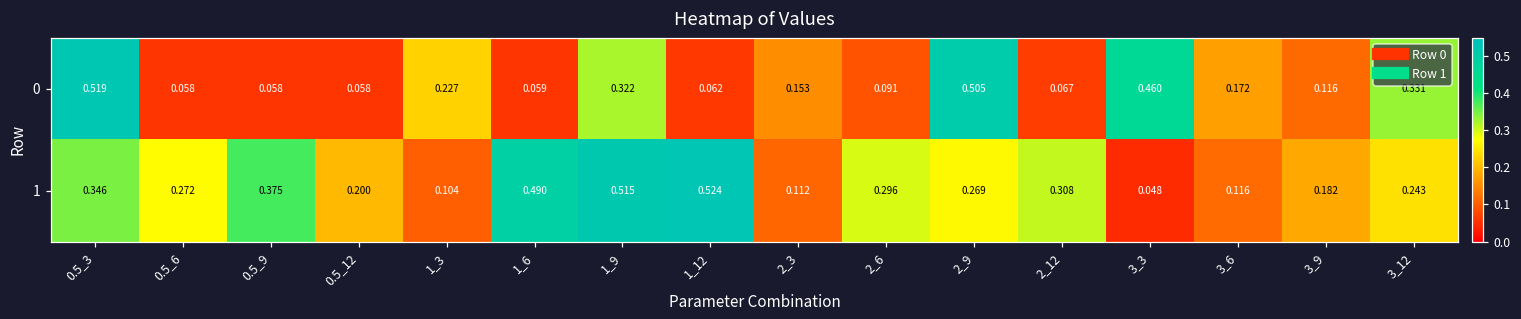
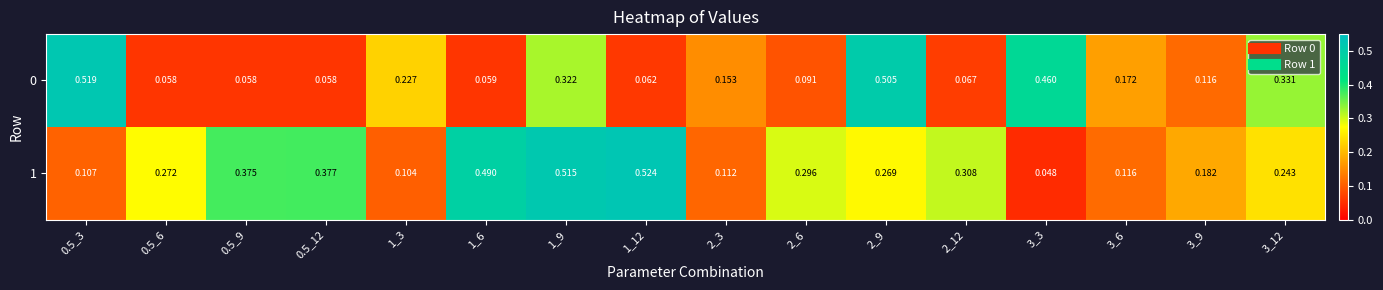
  {
    "0": {
      "0.5_3": 0.519,
      "0.5_6": 0.058,
      "0.5_9": 0.058,
      "0.5_12": 0.058,
      "1_3": 0.227,
      "1_6": 0.059,
      "1_9": 0.322,
      "1_12": 0.062,
      "2_3": 0.153,
      "2_6": 0.091,
      "2_9": 0.505,
      "2_12": 0.067,
      "3_3": 0.460,
      "3_6": 0.172,
      "3_9": 0.116,
      "3_12": 0.331
    },
    "1": {
-     "0.5_3": 0.346,
+     "0.5_3": 0.107,
      "0.5_6": 0.272,
      "0.5_9": 0.375,
-     "0.5_12": 0.200,
+     "0.5_12": 0.377,
      "1_3": 0.104,
      "1_6": 0.490,
      "1_9": 0.515,
      "1_12": 0.524,
      "2_3": 0.112,
      "2_6": 0.296,
      "2_9": 0.269,
      "2_12": 0.308,
      "3_3": 0.048,
      "3_6": 0.116,
      "3_9": 0.182,
      "3_12": 0.243
    }
  }
